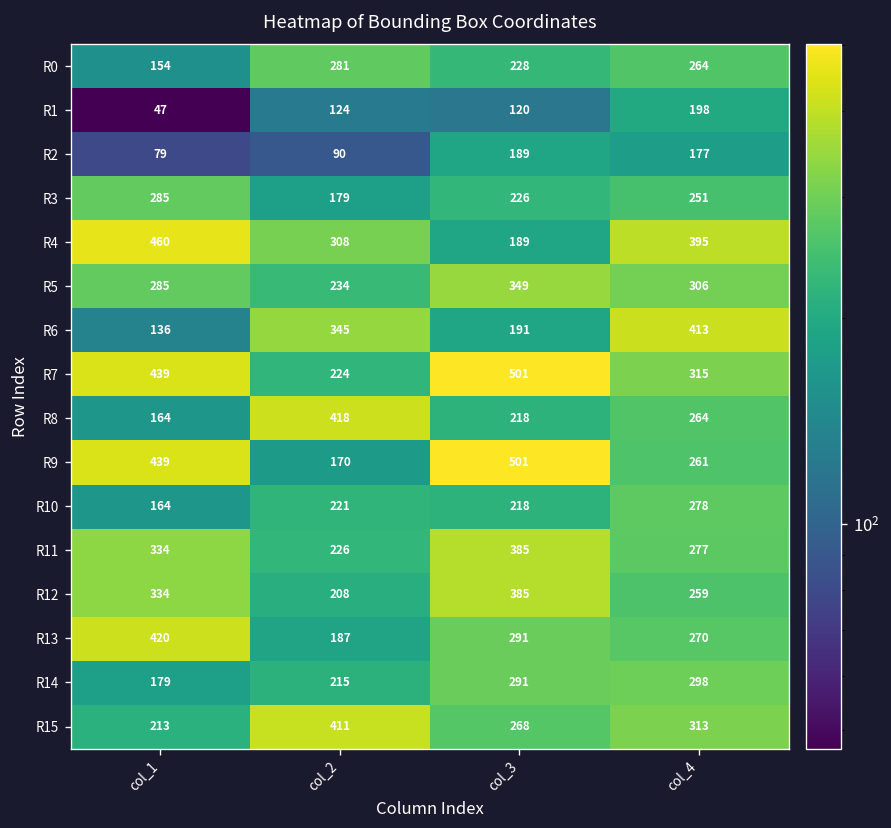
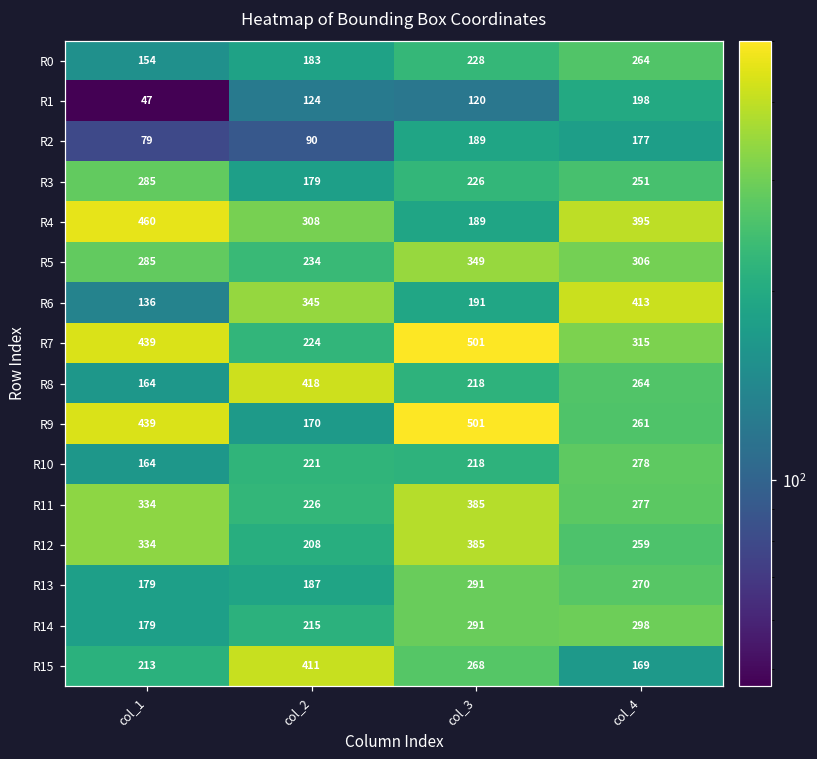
  {
    "R0": {
      "col_1": 154,
-     "col_2": 281,
+     "col_2": 183,
      "col_3": 228,
      "col_4": 264
    },
    "R1": {
      "col_1": 47,
      "col_2": 124,
      "col_3": 120,
      "col_4": 198
    },
    "R2": {
      "col_1": 79,
      "col_2": 90,
      "col_3": 189,
      "col_4": 177
    },
    "R3": {
      "col_1": 285,
      "col_2": 179,
      "col_3": 226,
      "col_4": 251
    },
    "R4": {
      "col_1": 460,
      "col_2": 308,
      "col_3": 189,
      "col_4": 395
    },
    "R5": {
      "col_1": 285,
      "col_2": 234,
      "col_3": 349,
      "col_4": 306
    },
    "R6": {
      "col_1": 136,
      "col_2": 345,
      "col_3": 191,
      "col_4": 413
    },
    "R7": {
      "col_1": 439,
      "col_2": 224,
      "col_3": 501,
      "col_4": 315
    },
    "R8": {
      "col_1": 164,
      "col_2": 418,
      "col_3": 218,
      "col_4": 264
    },
    "R9": {
      "col_1": 439,
      "col_2": 170,
      "col_3": 501,
      "col_4": 261
    },
    "R10": {
      "col_1": 164,
      "col_2": 221,
      "col_3": 218,
      "col_4": 278
    },
    "R11": {
      "col_1": 334,
      "col_2": 226,
      "col_3": 385,
      "col_4": 277
    },
    "R12": {
      "col_1": 334,
      "col_2": 208,
      "col_3": 385,
      "col_4": 259
    },
    "R13": {
-     "col_1": 420,
+     "col_1": 179,
      "col_2": 187,
      "col_3": 291,
      "col_4": 270
    },
    "R14": {
      "col_1": 179,
      "col_2": 215,
      "col_3": 291,
      "col_4": 298
    },
    "R15": {
      "col_1": 213,
      "col_2": 411,
      "col_3": 268,
-     "col_4": 313
+     "col_4": 169
    }
  }
